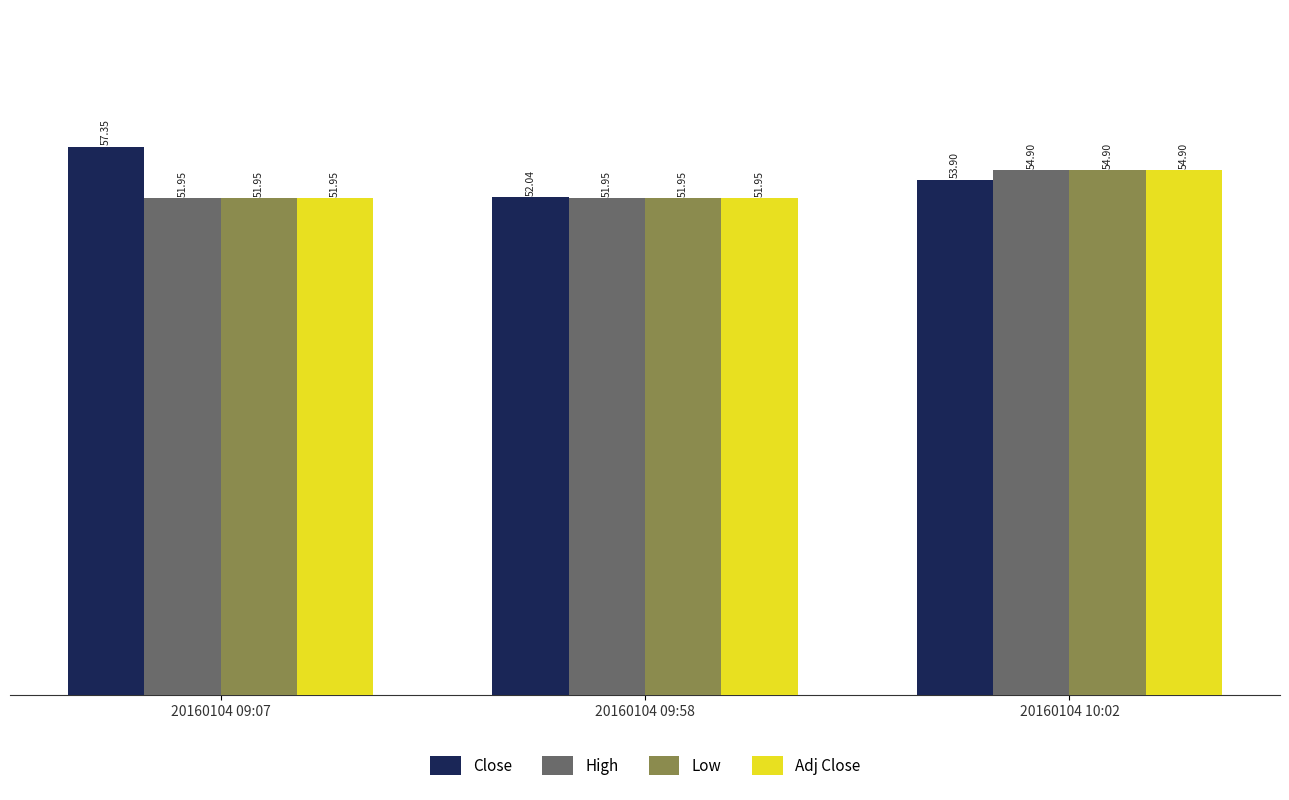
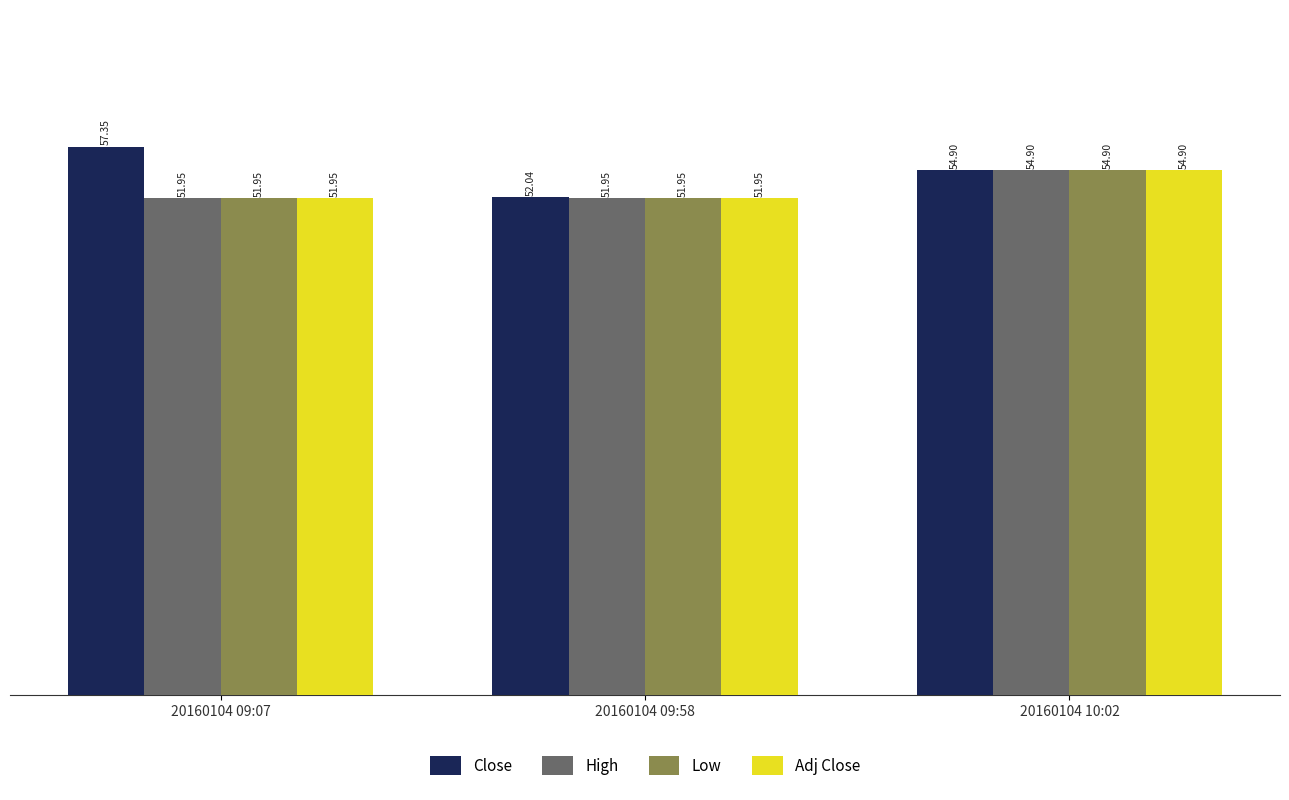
  {
    "Close": {
      "20160104 09:07": 57.35,
      "20160104 09:58": 52.04,
-     "20160104 10:02": 53.90
+     "20160104 10:02": 54.90
    },
    "Adj Close": {
      "20160104 09:07": 51.95,
      "20160104 09:58": 51.95,
      "20160104 10:02": 54.90
    }
  }
